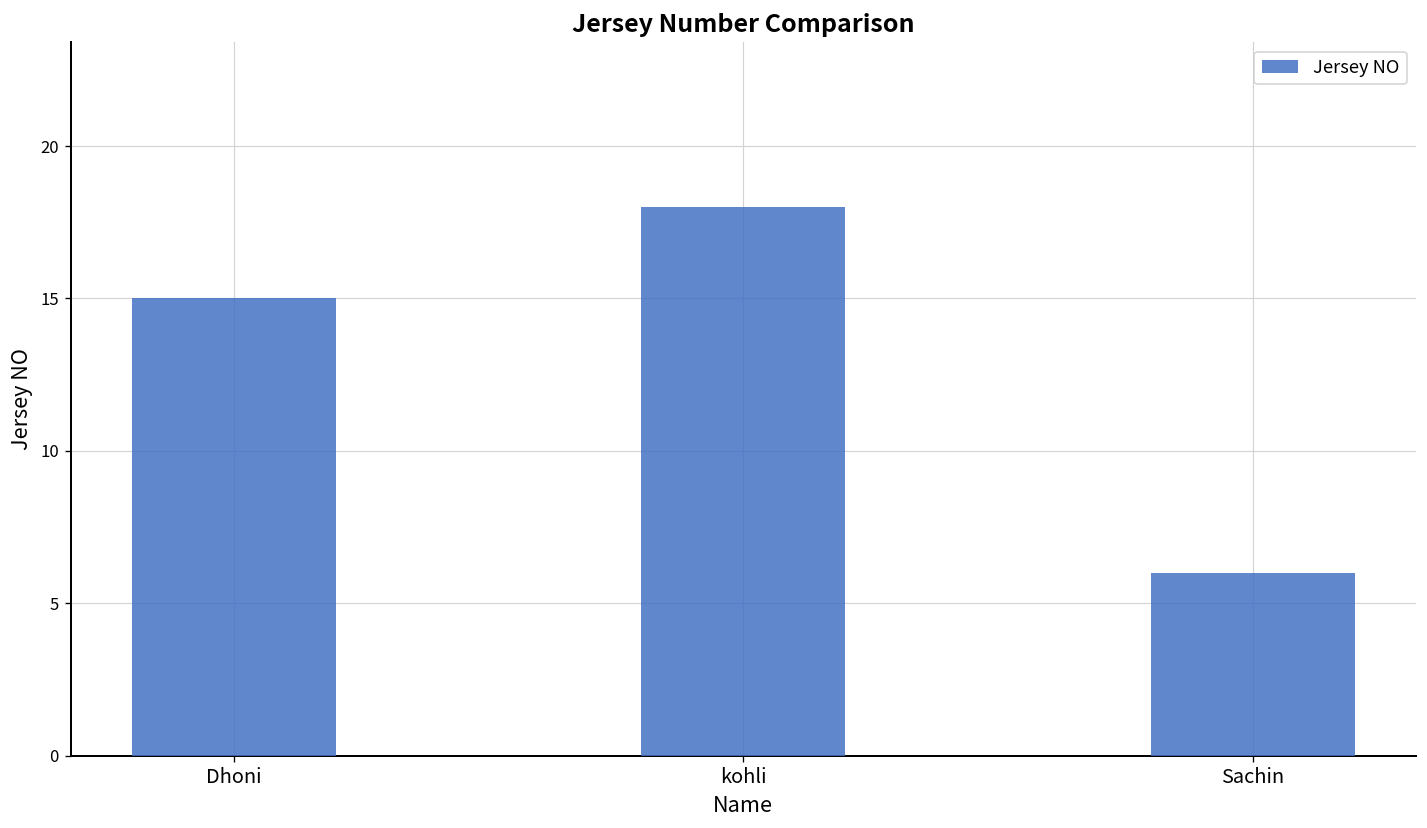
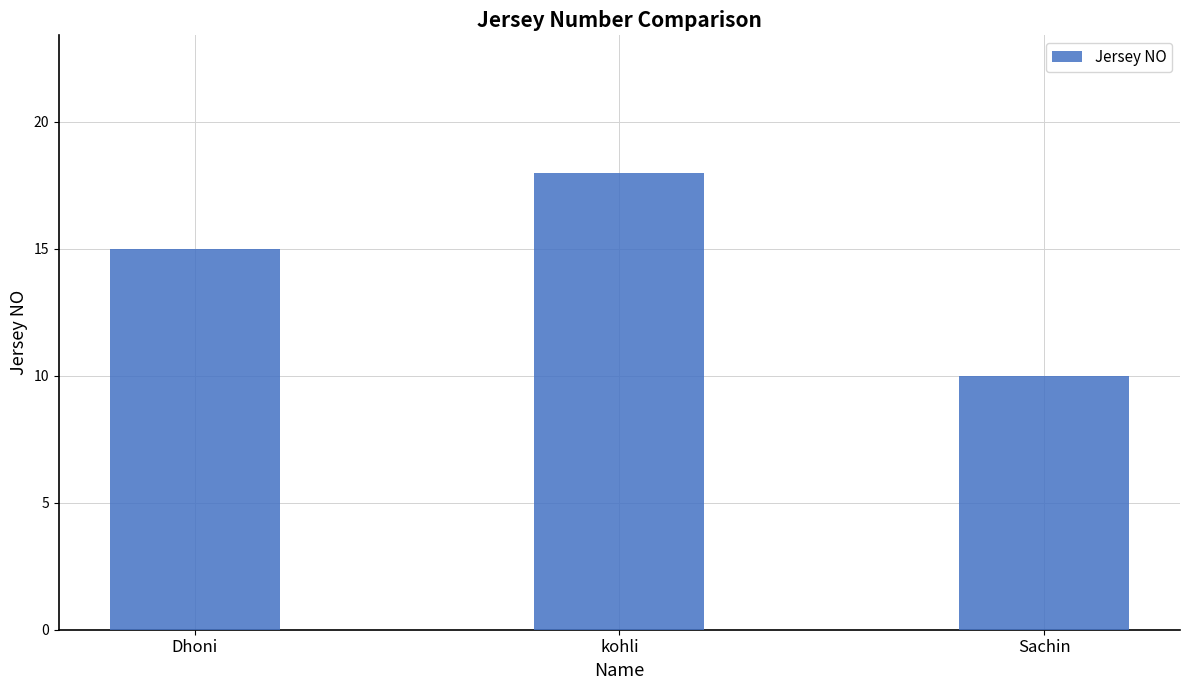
  {
    "Dhoni": 15,
    "kohli": 18,
-   "Sachin": 6
+   "Sachin": 10
  }
